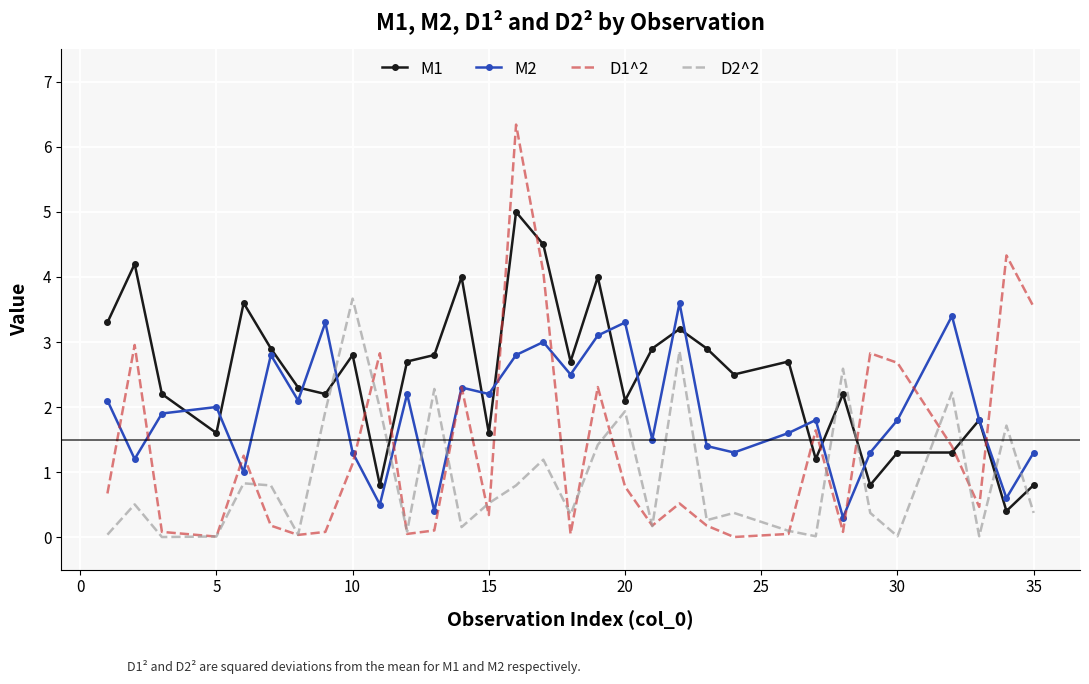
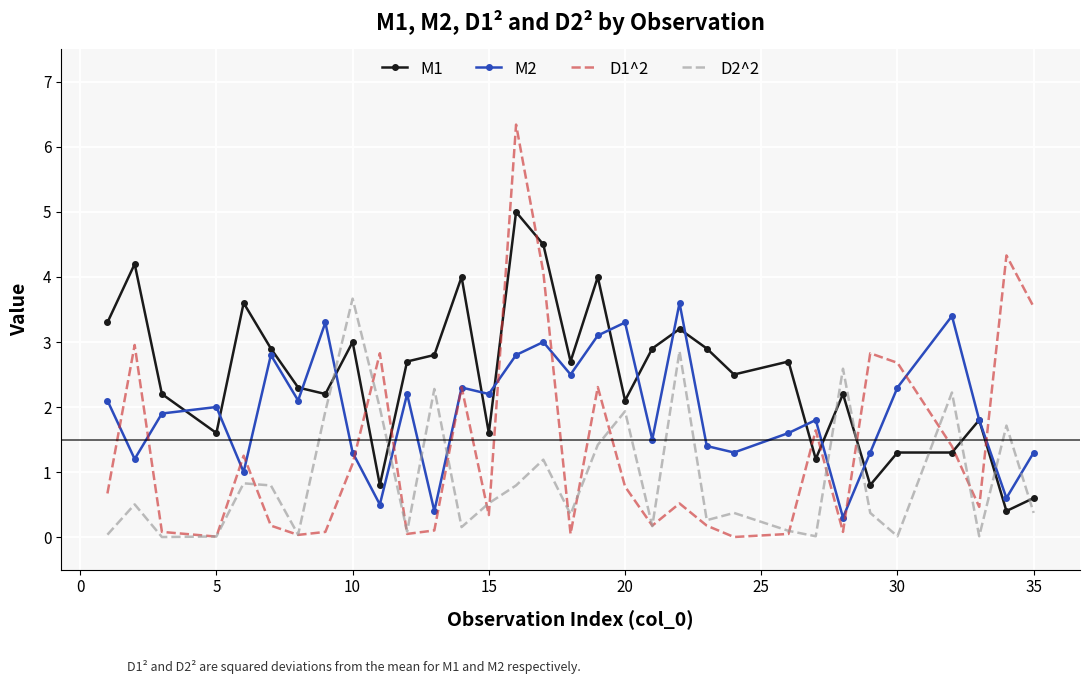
  {
    "M1": {
      "5": 1.6,
-     "10": 2.8,
+     "10": 3.0,
      "15": 1.6,
      "20": 2.1,
      "30": 1.3,
-     "35": 0.8
+     "35": 0.6
    },
    "M2": {
      "5": 2.0,
      "10": 1.3,
      "15": 2.2,
      "20": 3.3,
-     "30": 1.8,
+     "30": 2.3,
      "35": 1.3
    },
    "D1^2": {
      "10": 1.1,
      "15": 0.3,
      "20": 0.8,
      "30": 2.7,
      "35": 3.5
    },
    "D2^2": {
      "10": 3.7,
      "15": 0.5,
      "20": 1.9,
      "30": 0.0,
      "35": 0.4
    }
  }
